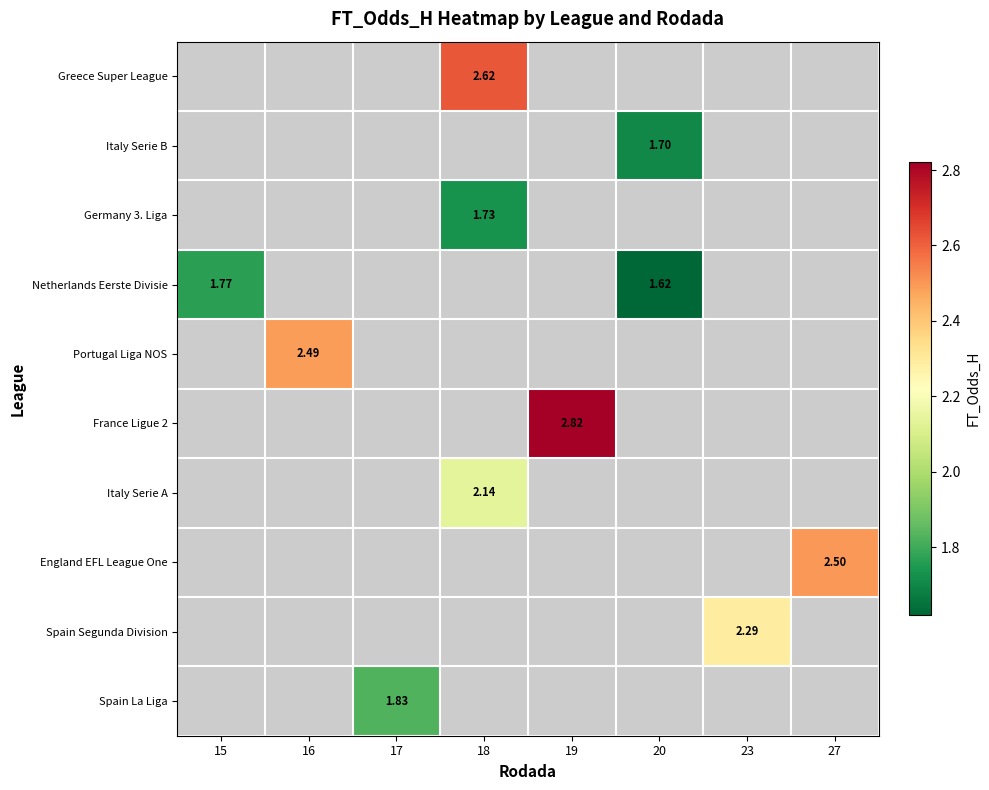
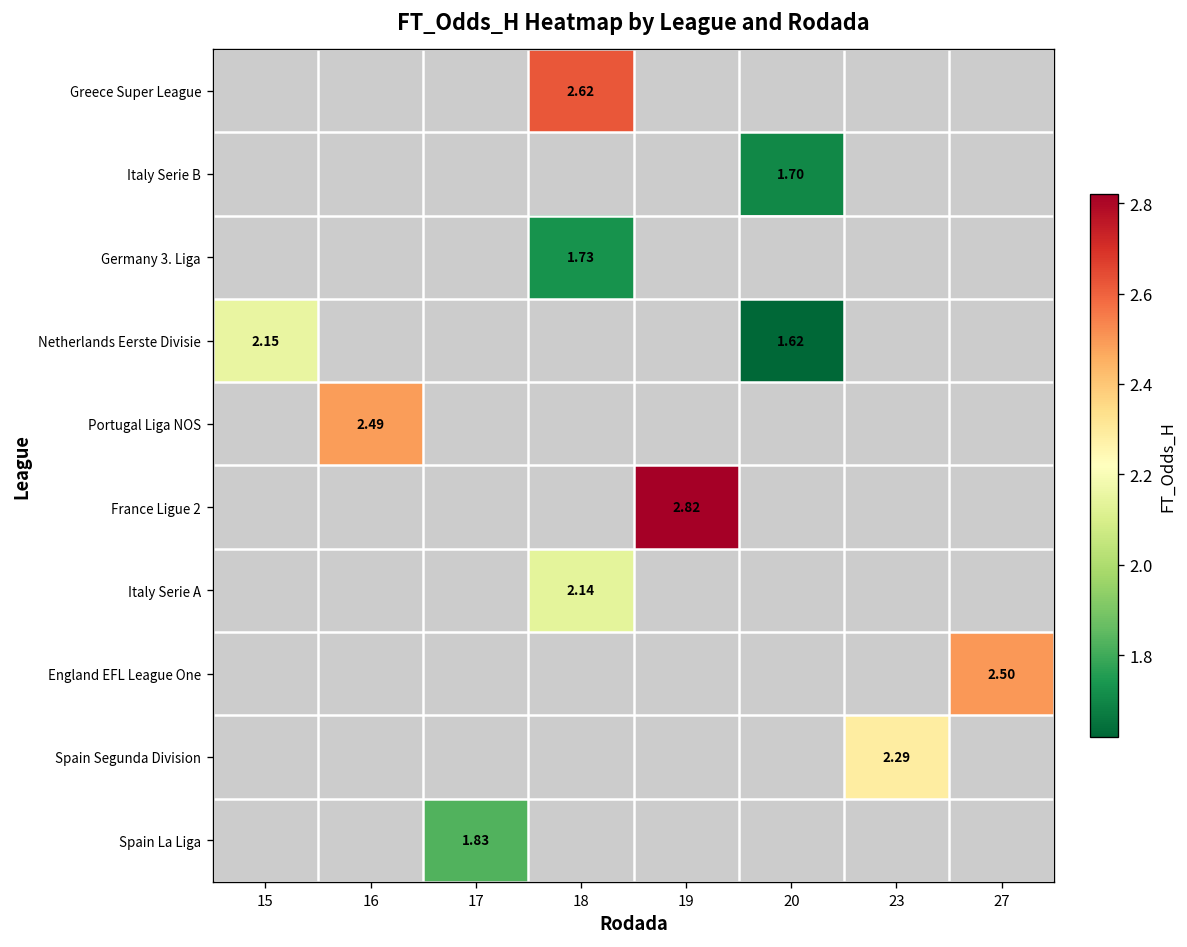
  {
    "Greece Super League": {
      "18": 2.62
    },
    "Italy Serie B": {
      "20": 1.70
    },
    "Germany 3. Liga": {
      "18": 1.73
    },
    "Netherlands Eerste Divisie": {
-     "15": 1.77,
+     "15": 2.15,
      "20": 1.62
    },
    "Portugal Liga NOS": {
      "16": 2.49
    },
    "France Ligue 2": {
      "19": 2.82
    },
    "Italy Serie A": {
      "18": 2.14
    },
    "England EFL League One": {
      "27": 2.50
    },
    "Spain Segunda Division": {
      "23": 2.29
    },
    "Spain La Liga": {
      "17": 1.83
    }
  }
